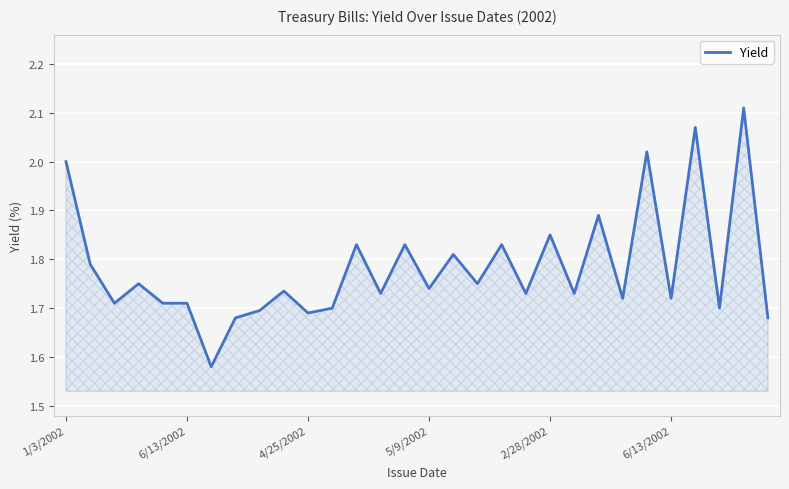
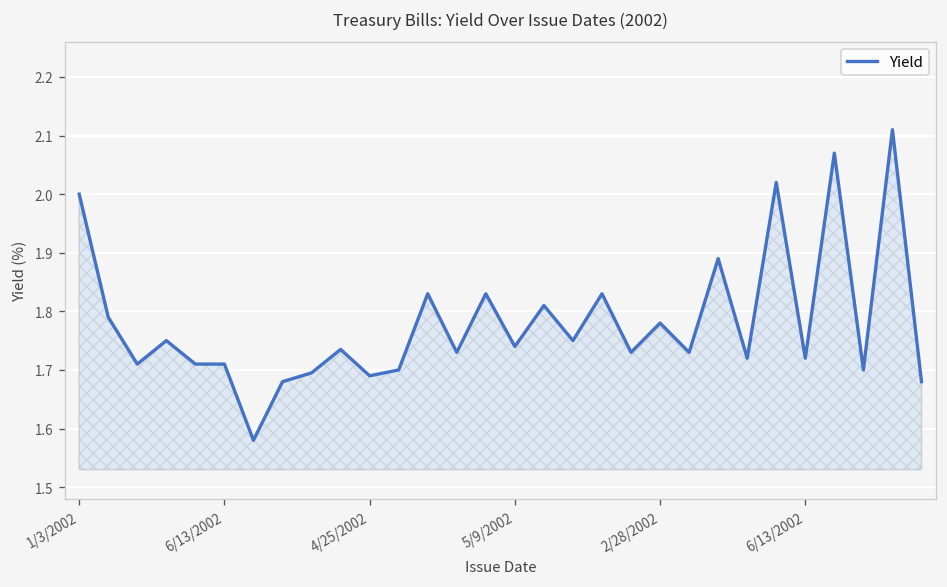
  {
    "1/3/2002": 2.00,
    "4/25/2002": 1.69,
    "5/9/2002": 1.74,
-   "2/28/2002": 1.85
+   "2/28/2002": 1.78
  }
